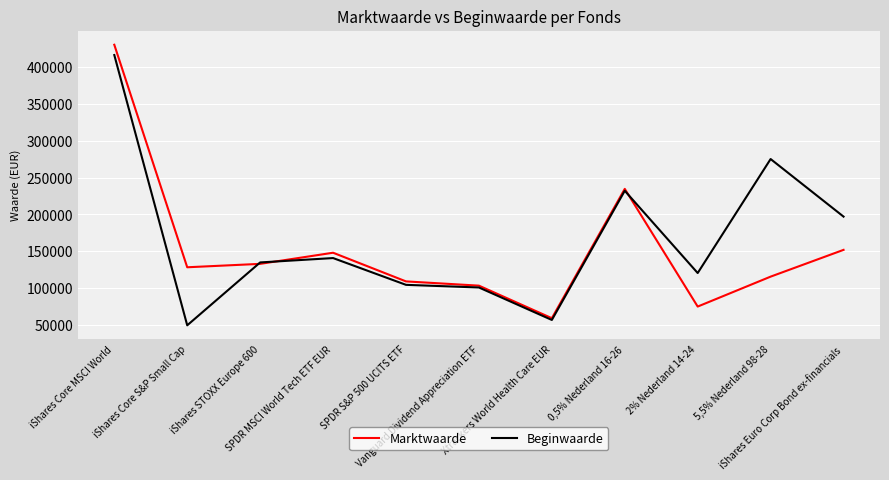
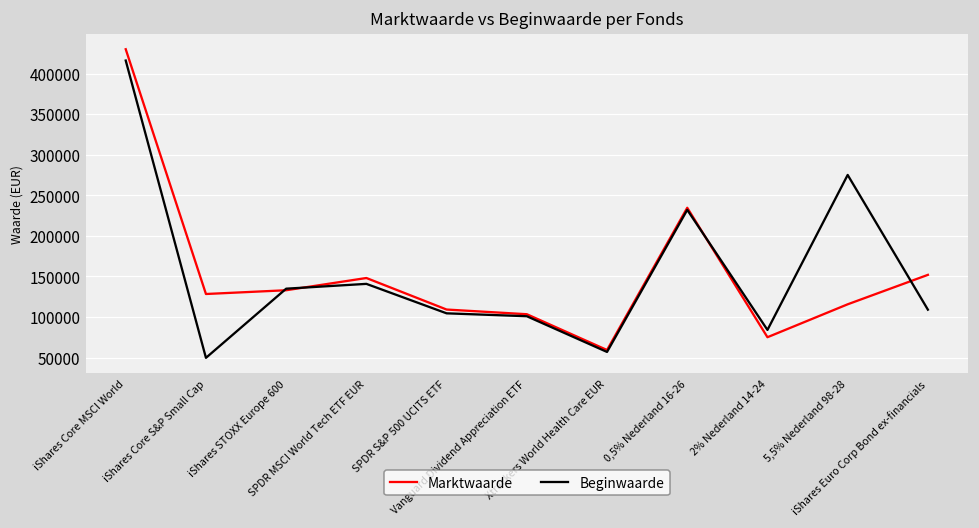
  {
    "Marktwaarde": {
      "iShares Core MSCI World": 430000,
      "iShares Core S&P Small Cap": 130000,
      "SPDR MSCI World Tech ETF EUR": 150000,
      "SPDR S&P 500 UCITS ETF": 110000,
      "2% Nederland 14-24": 80000,
      "5,5% Nederland 98-28": 120000,
      "iShares Euro Corp Bond ex-financials": 150000
    },
    "Beginwaarde": {
      "iShares Core MSCI World": 420000,
      "iShares Core S&P Small Cap": 50000,
      "SPDR MSCI World Tech ETF EUR": 140000,
      "SPDR S&P 500 UCITS ETF": 100000,
-     "2% Nederland 14-24": 120000,
+     "2% Nederland 14-24": 80000,
      "5,5% Nederland 98-28": 280000,
-     "iShares Euro Corp Bond ex-financials": 200000
+     "iShares Euro Corp Bond ex-financials": 110000
    }
  }
